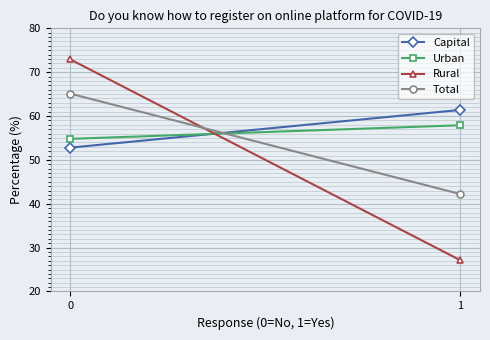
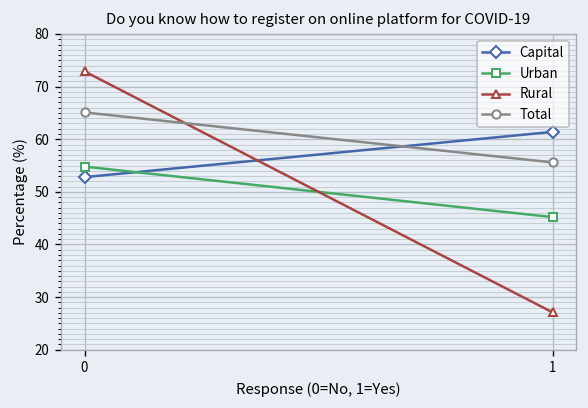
  {
    "Capital": {
      "0": 53,
      "1": 61
    },
    "Urban": {
      "0": 55,
-     "1": 58
+     "1": 45
    },
    "Rural": {
      "0": 73,
      "1": 27
    },
    "Total": {
      "0": 65,
-     "1": 42
+     "1": 56
    }
  }
